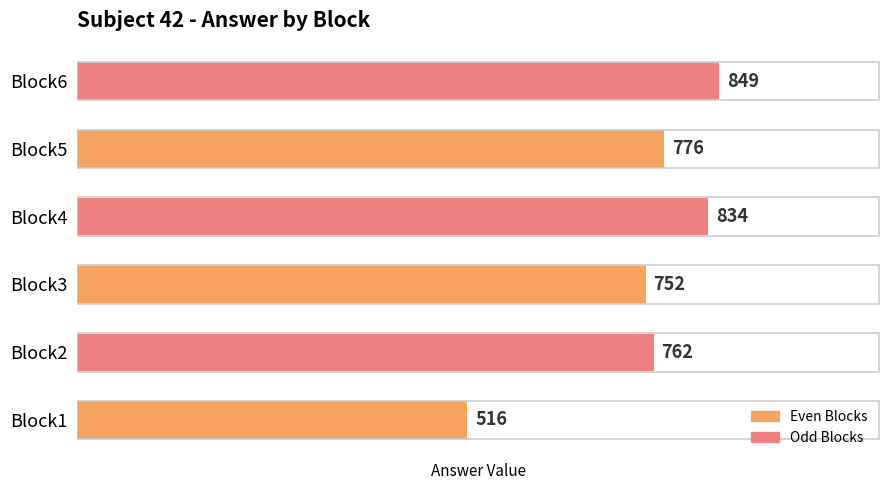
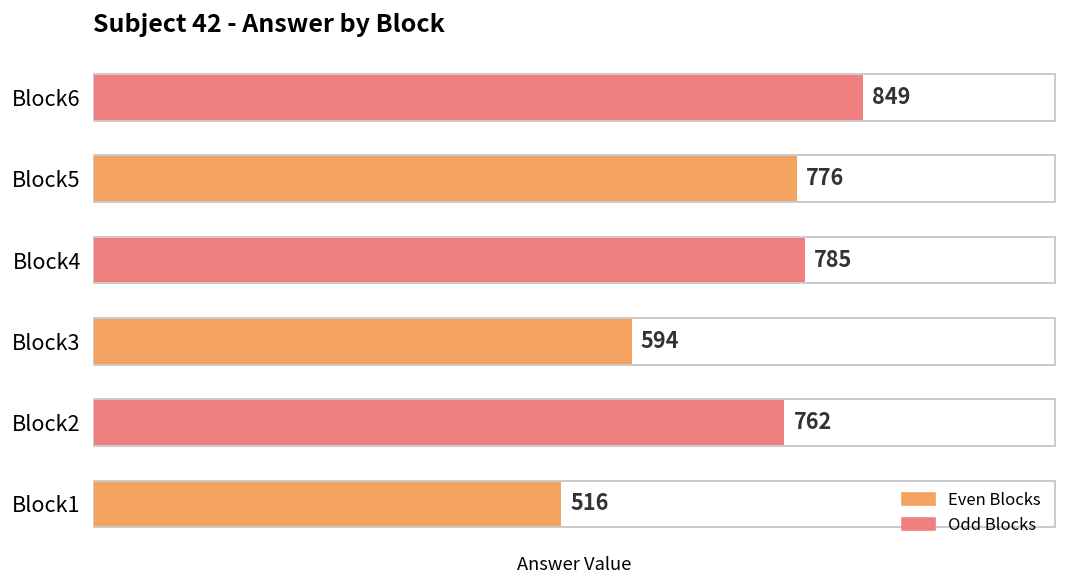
  {
    "Block6": 849,
    "Block5": 776,
-   "Block4": 834,
-   "Block3": 752,
+   "Block4": 785,
+   "Block3": 594,
    "Block2": 762,
    "Block1": 516
  }
